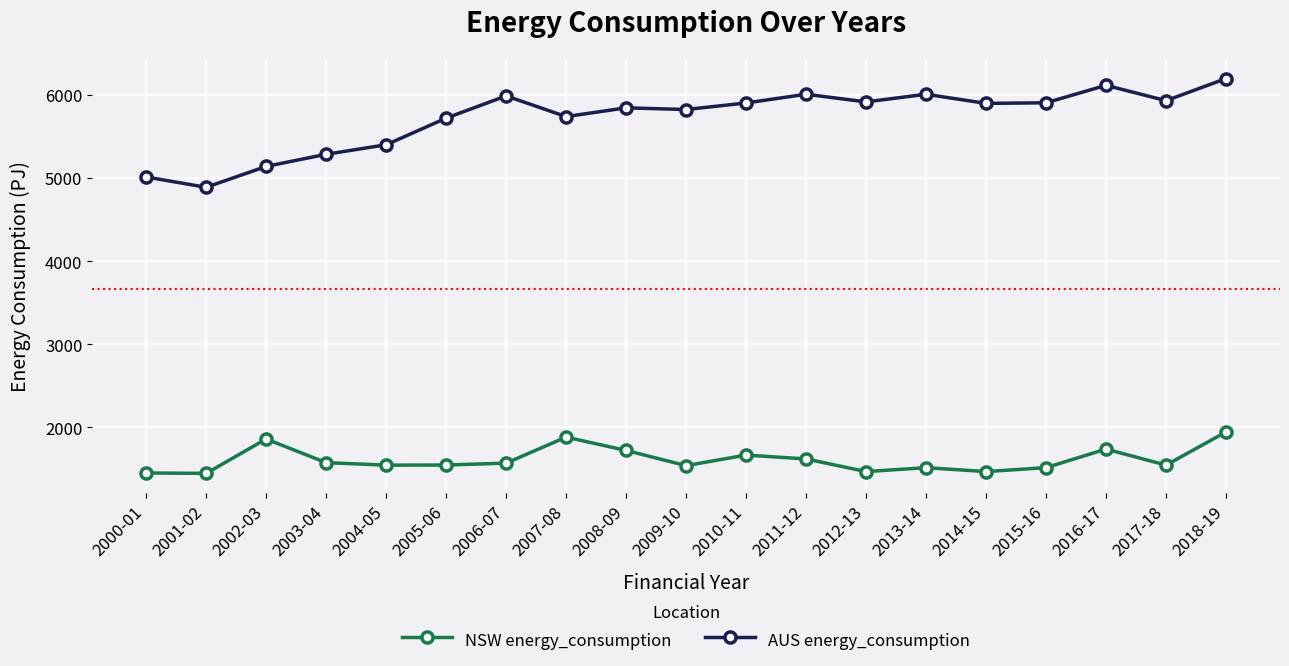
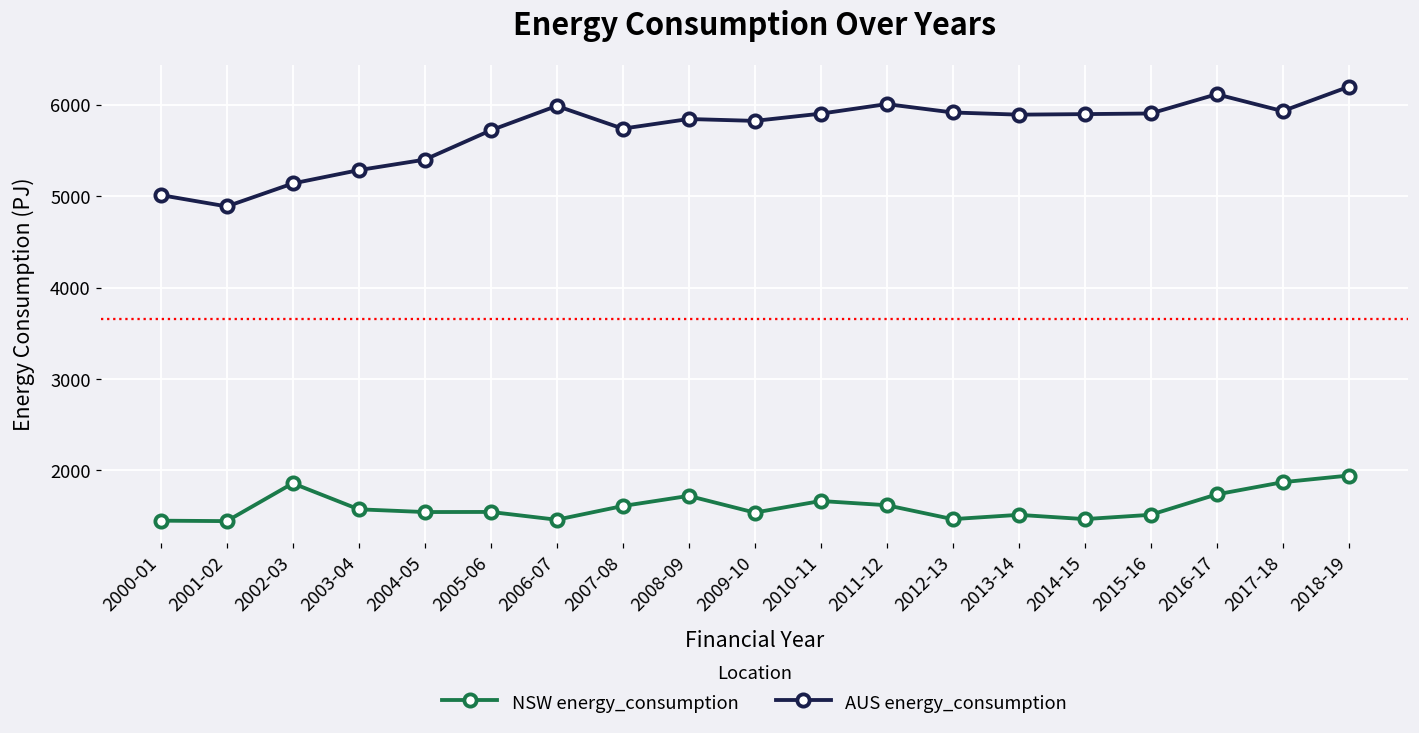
  {
    "NSW energy_consumption": {
      "2000-01": 1500,
      "2001-02": 1400,
      "2002-03": 1900,
      "2003-04": 1600,
      "2004-05": 1500,
      "2005-06": 1500,
-     "2006-07": 1600,
-     "2007-08": 1900,
+     "2006-07": 1500,
+     "2007-08": 1600,
      "2008-09": 1700,
      "2009-10": 1500,
      "2010-11": 1700,
      "2011-12": 1600,
      "2012-13": 1500,
      "2013-14": 1500,
      "2014-15": 1500,
      "2015-16": 1500,
      "2016-17": 1700,
-     "2017-18": 1500,
+     "2017-18": 1900,
      "2018-19": 1900
    },
    "AUS energy_consumption": {
      "2000-01": 5000,
      "2001-02": 4900,
      "2002-03": 5100,
      "2003-04": 5300,
      "2004-05": 5400,
      "2005-06": 5700,
      "2006-07": 6000,
      "2007-08": 5700,
      "2008-09": 5800,
      "2009-10": 5800,
      "2010-11": 5900,
      "2011-12": 6000,
      "2012-13": 5900,
-     "2013-14": 6000,
+     "2013-14": 5900,
      "2014-15": 5900,
      "2015-16": 5900,
      "2016-17": 6100,
      "2017-18": 5900,
      "2018-19": 6200
    }
  }
